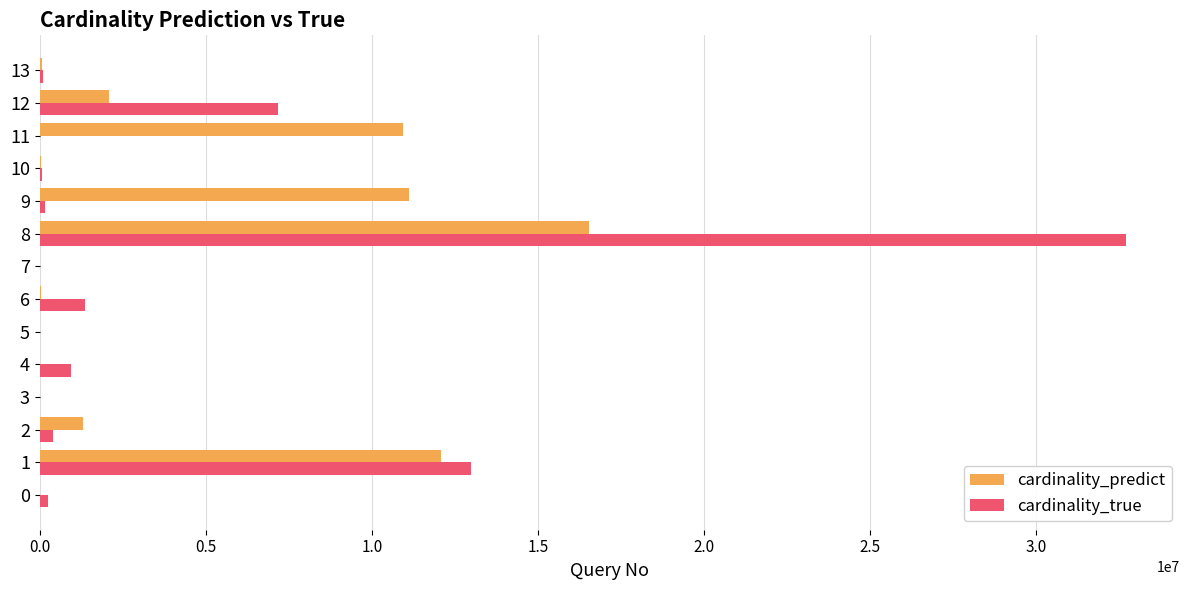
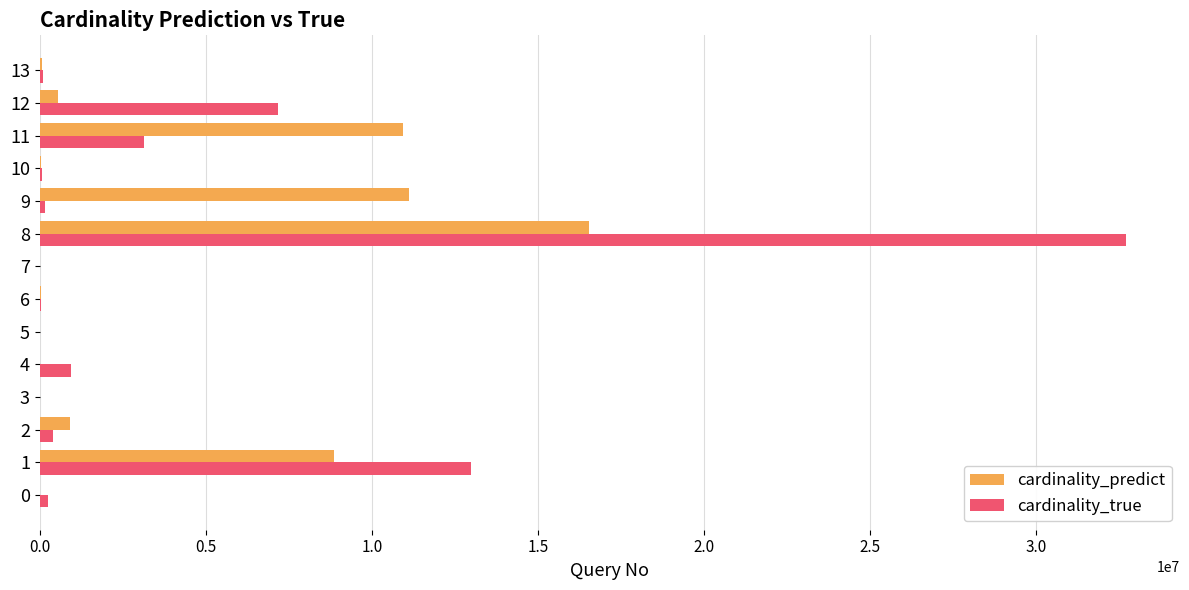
  {
    "cardinality_predict": {
-     "12": 2100000,
+     "12": 500000,
      "11": 11000000,
      "9": 11100000,
      "8": 16500000,
-     "2": 1300000,
-     "1": 12100000
+     "2": 900000,
+     "1": 8900000
    },
    "cardinality_true": {
      "13": 100000,
      "12": 7200000,
-     "11": 0,
+     "11": 3100000,
      "9": 200000,
      "8": 32700000,
-     "6": 1400000,
+     "6": 0,
      "4": 1000000,
      "2": 400000,
      "1": 13000000,
      "0": 200000
    }
  }
